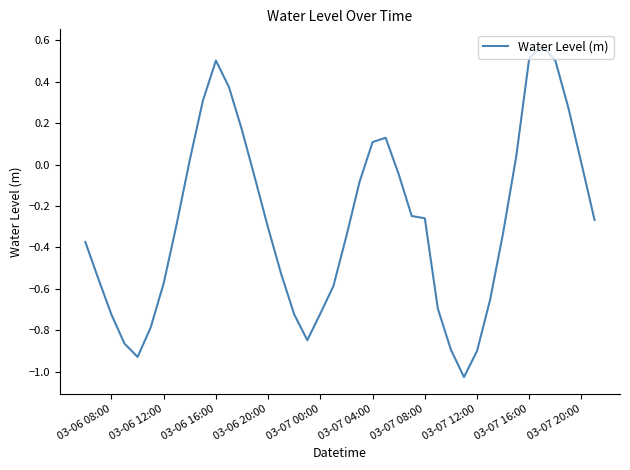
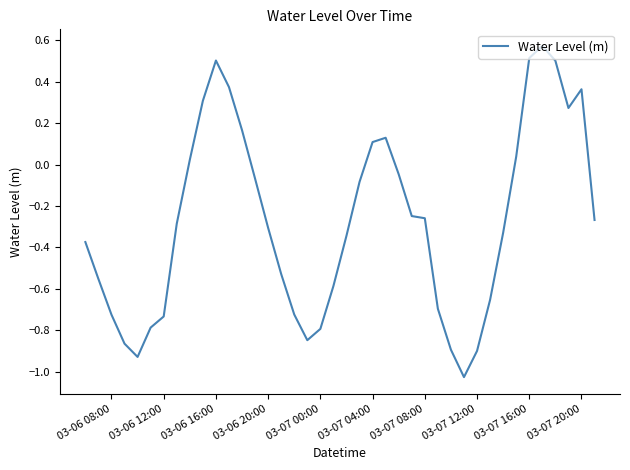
  {
    "03-06 08:00": -0.72,
-   "03-06 12:00": -0.57,
+   "03-06 12:00": -0.73,
    "03-06 16:00": 0.50,
    "03-06 20:00": -0.31,
-   "03-07 00:00": -0.72,
+   "03-07 00:00": -0.79,
    "03-07 04:00": 0.11,
    "03-07 08:00": -0.26,
    "03-07 12:00": -0.90,
-   "03-07 20:00": 0.01
+   "03-07 20:00": 0.36
  }
